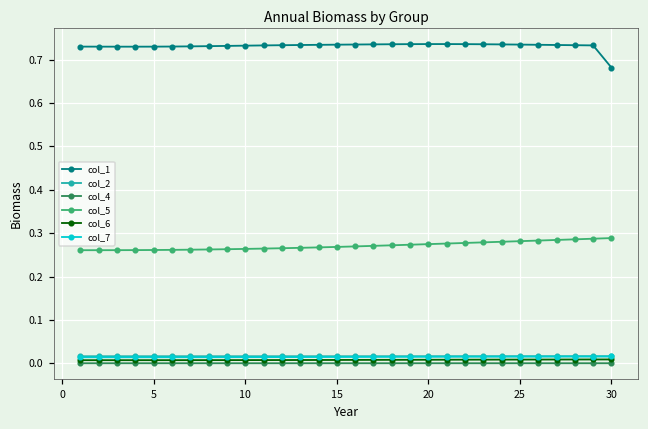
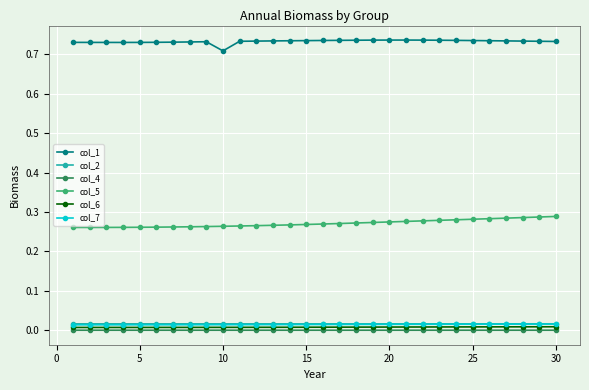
  {
    "col_1": {
      "5": 0.73,
-     "10": 0.73,
+     "10": 0.71,
      "15": 0.73,
      "20": 0.74,
      "25": 0.73,
-     "30": 0.68
+     "30": 0.73
    },
    "col_6": {
      "5": 0.01,
      "10": 0.01,
      "15": 0.01,
      "20": 0.01,
      "25": 0.01,
      "30": 0.01
    }
  }
